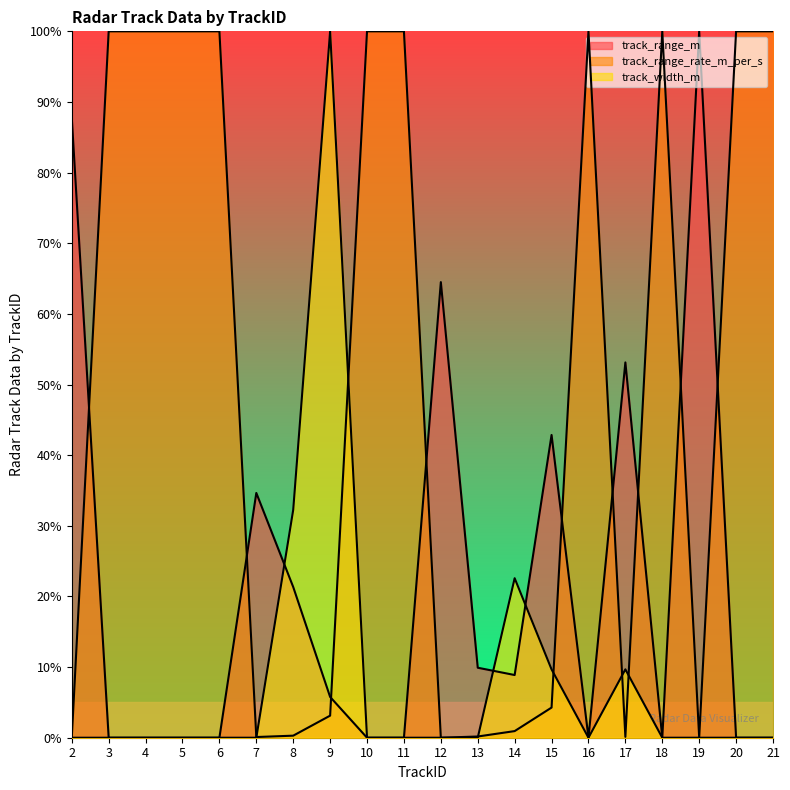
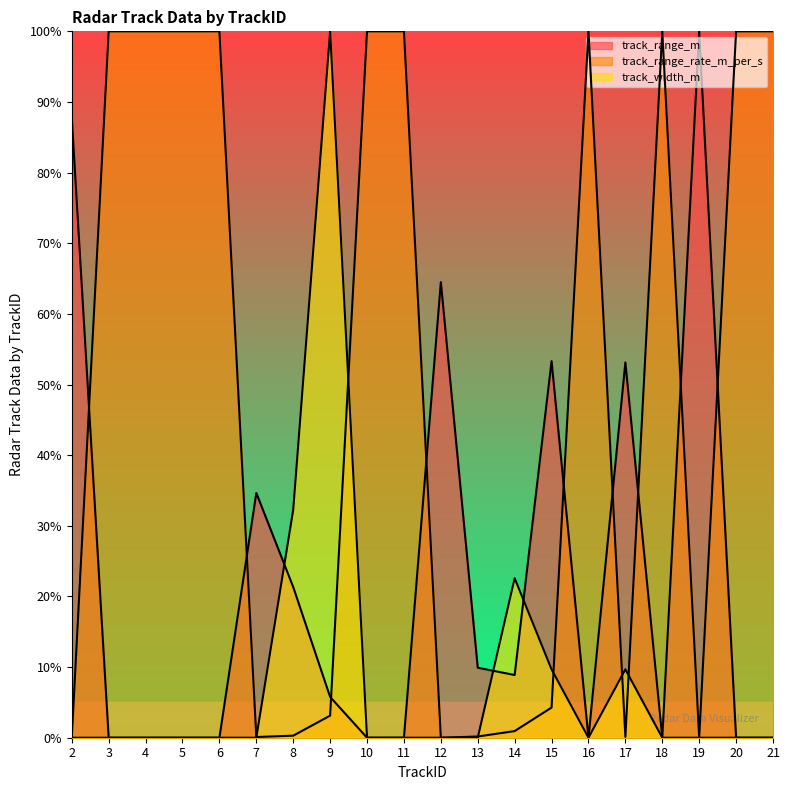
  {
    "track_range_m": {
      "2": "88%",
      "7": "35%",
      "8": "21%",
      "9": "6%",
      "12": "64%",
      "13": "10%",
      "14": "9%",
-     "15": "43%",
+     "15": "53%",
      "17": "53%",
      "19": "100%"
    },
    "track_range_rate_m_per_s": {
      "3": "100%",
      "4": "100%",
      "5": "100%",
      "6": "100%",
      "10": "100%",
      "11": "100%",
      "16": "100%",
      "18": "100%",
      "20": "100%",
      "21": "100%"
    },
    "track_width_m": {
      "8": "32%",
      "9": "100%",
      "14": "23%",
      "15": "10%",
      "17": "10%"
    }
  }
